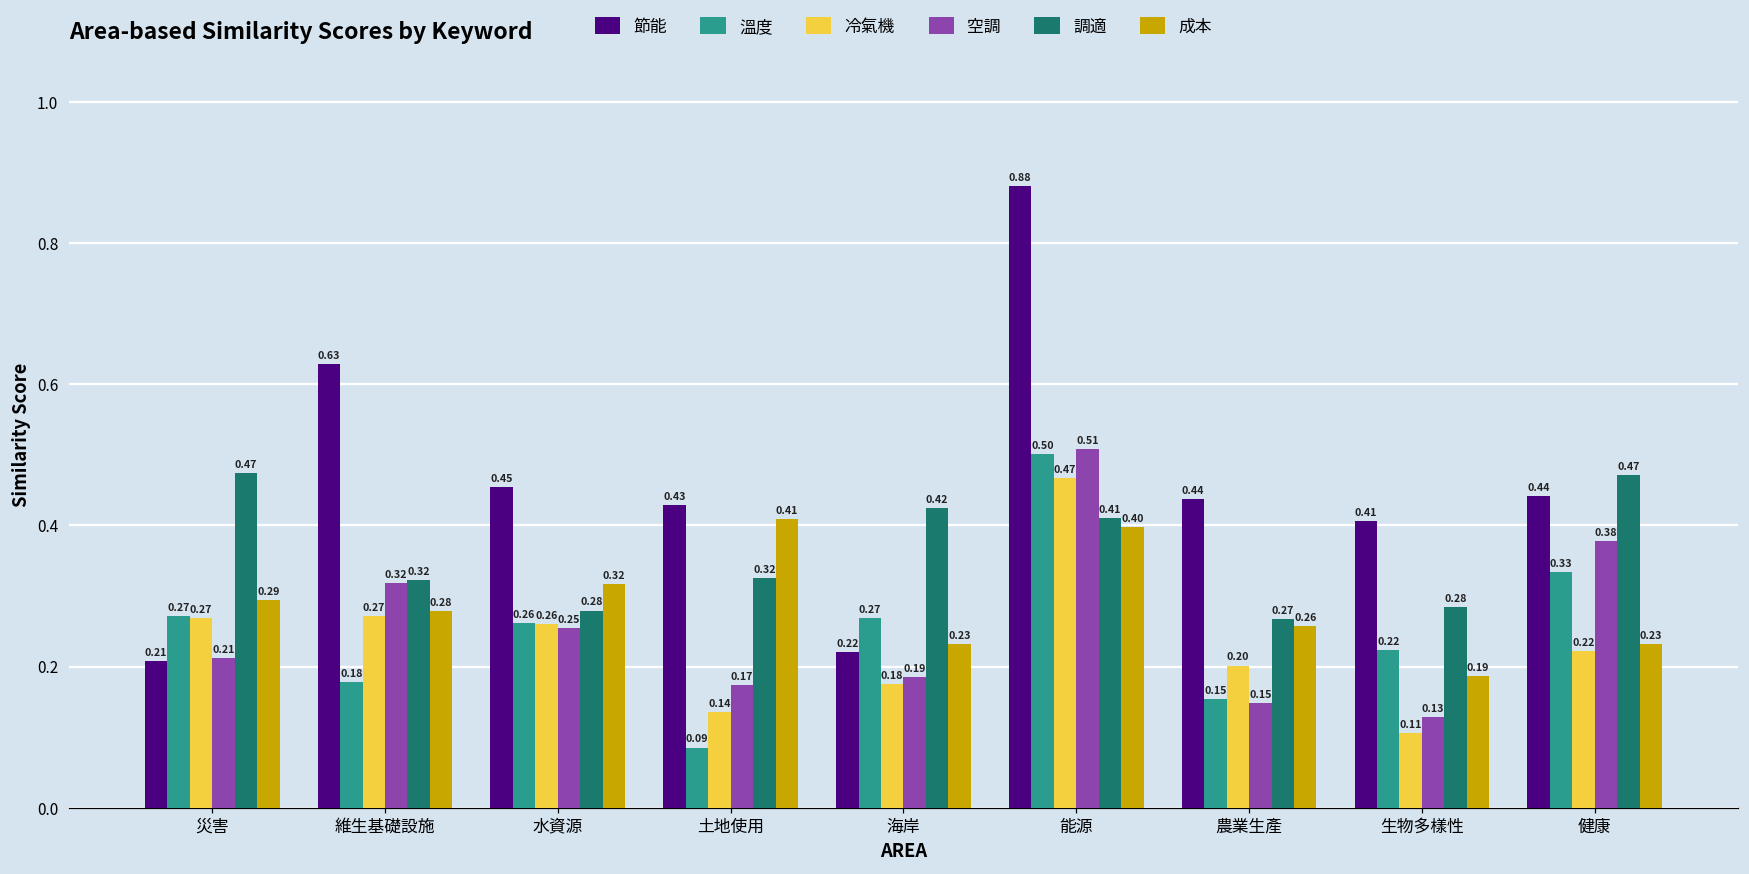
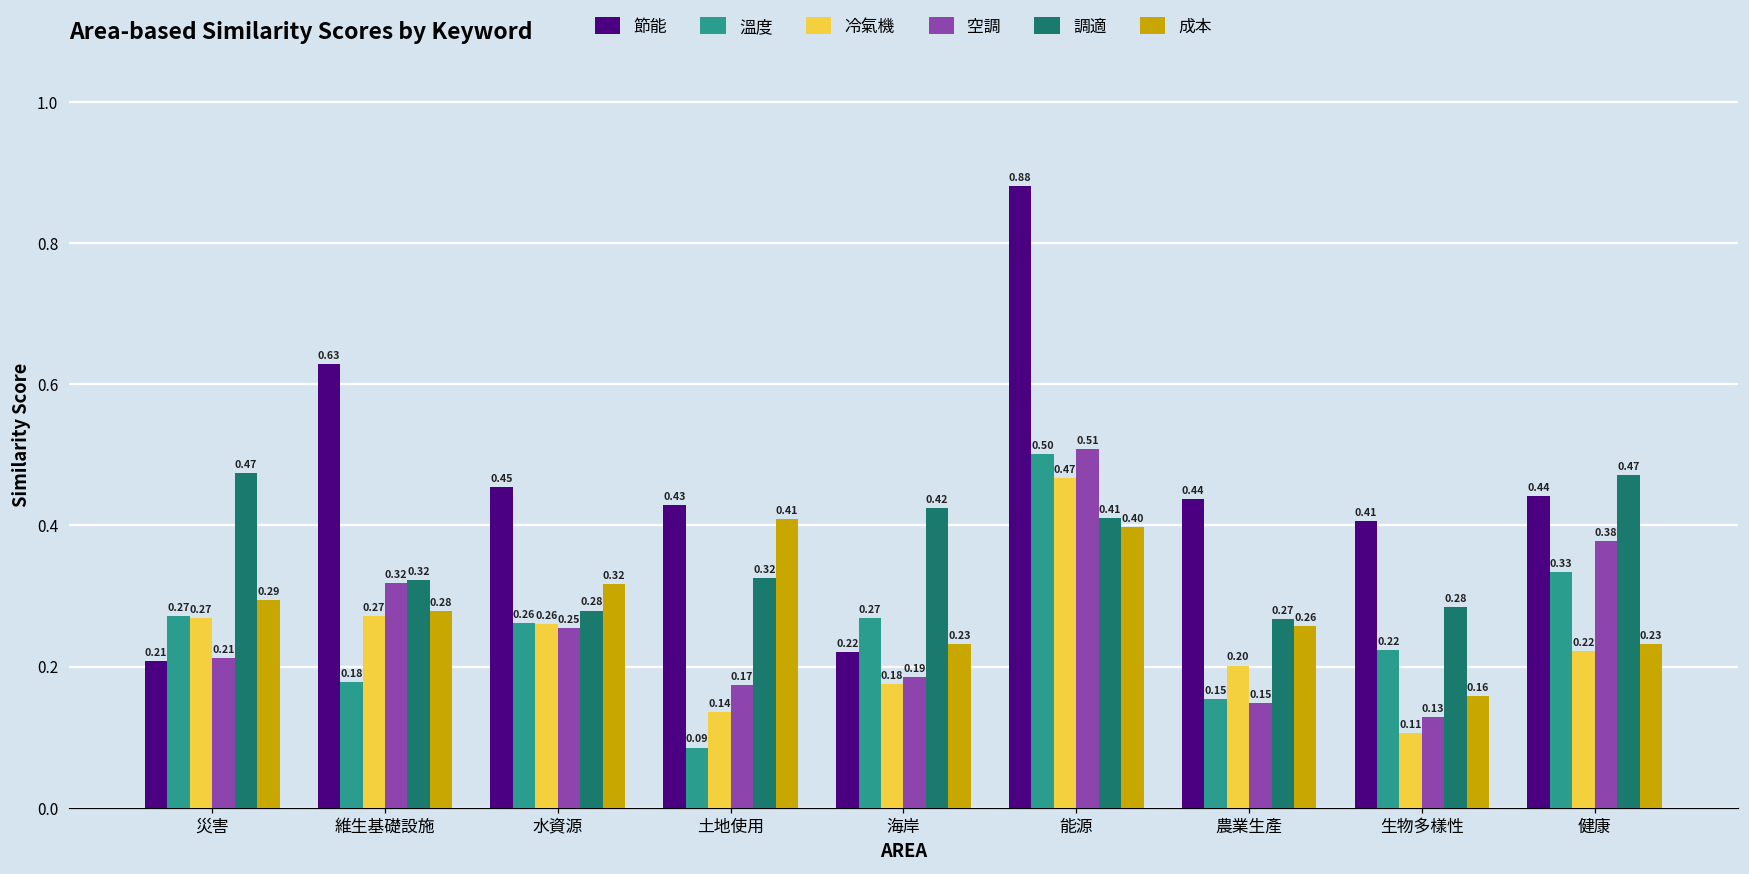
  {
    "節能": {
      "災害": 0.21,
      "維生基礎設施": 0.63,
      "水資源": 0.45,
      "土地使用": 0.43,
      "海岸": 0.22,
      "能源": 0.88,
      "農業生產": 0.44,
      "生物多樣性": 0.41,
      "健康": 0.44
    },
    "冷氣機": {
      "災害": 0.27,
      "維生基礎設施": 0.27,
      "水資源": 0.26,
      "土地使用": 0.14,
      "海岸": 0.18,
      "能源": 0.47,
      "農業生產": 0.20,
      "生物多樣性": 0.11,
      "健康": 0.22
    },
    "空調": {
      "災害": 0.21,
      "維生基礎設施": 0.32,
      "水資源": 0.25,
      "土地使用": 0.17,
      "海岸": 0.19,
      "能源": 0.51,
      "農業生產": 0.15,
      "生物多樣性": 0.13,
      "健康": 0.38
    },
    "成本": {
      "災害": 0.29,
      "維生基礎設施": 0.28,
      "水資源": 0.32,
      "土地使用": 0.41,
      "海岸": 0.23,
      "能源": 0.40,
      "農業生產": 0.26,
-     "生物多樣性": 0.19,
+     "生物多樣性": 0.16,
      "健康": 0.23
    }
  }
